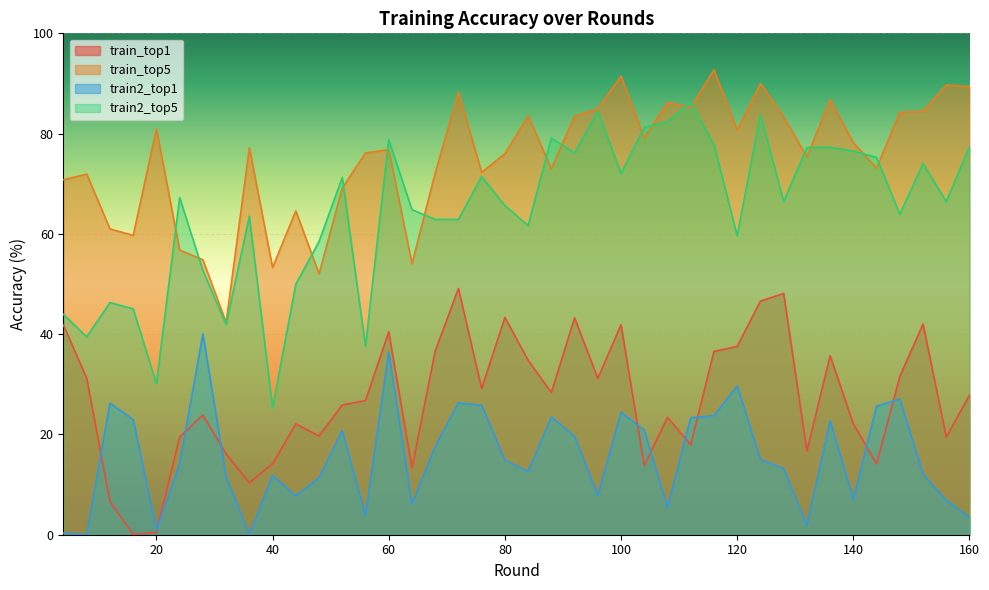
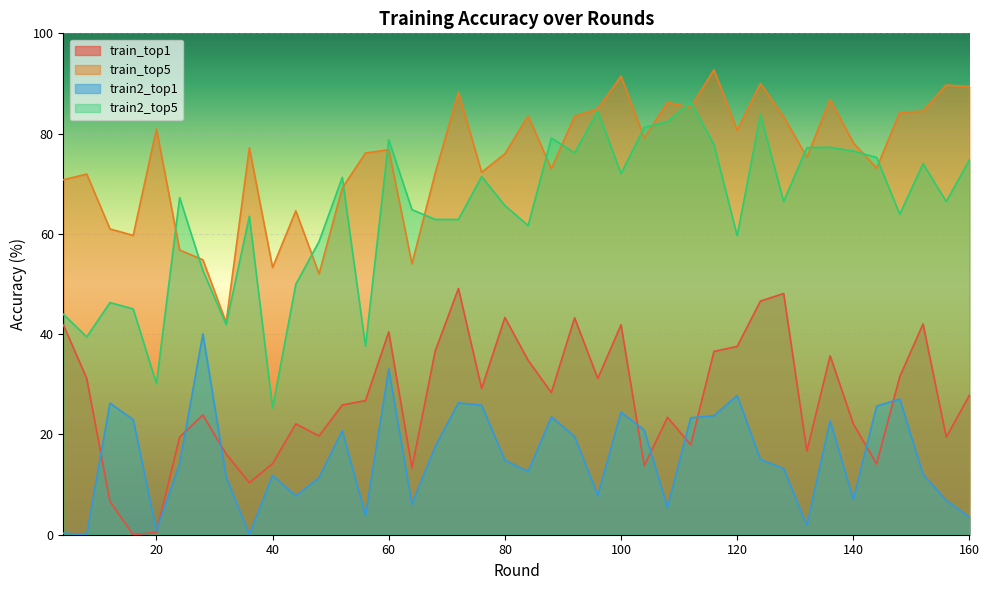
  {
    "train2_top1": {
      "40": 12,
-     "60": 36,
+     "60": 33,
      "80": 15,
      "100": 24,
-     "120": 30,
+     "120": 28,
      "140": 7,
      "160": 3
    },
    "train2_top5": {
      "20": 30,
      "40": 25,
      "60": 79,
      "80": 66,
      "100": 72,
      "120": 60,
      "140": 77,
-     "160": 77
+     "160": 75
    }
  }
